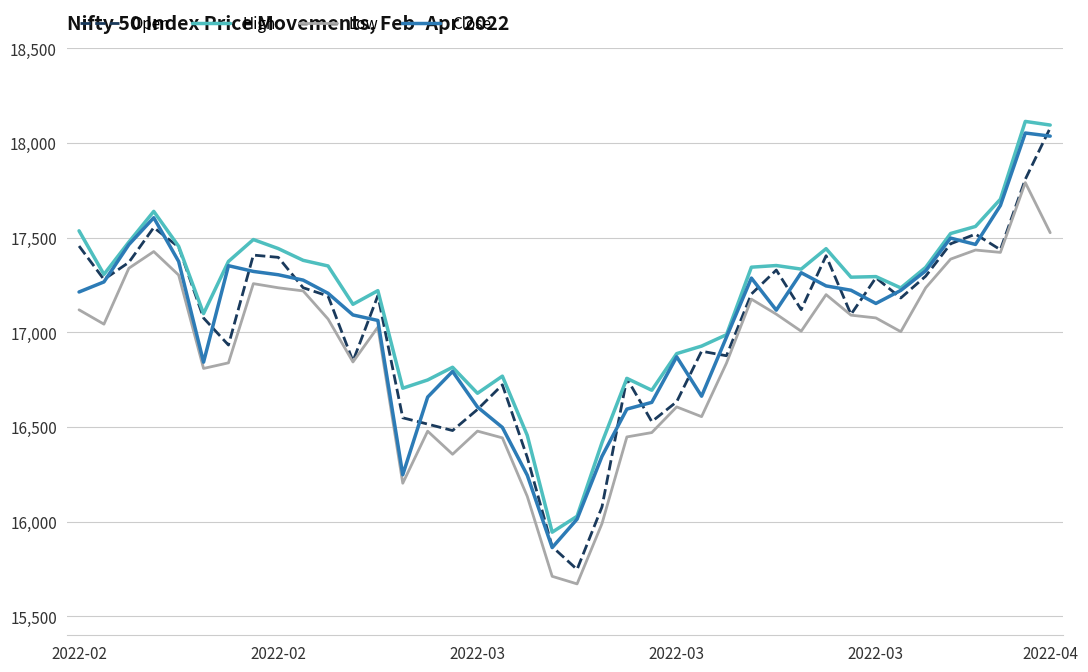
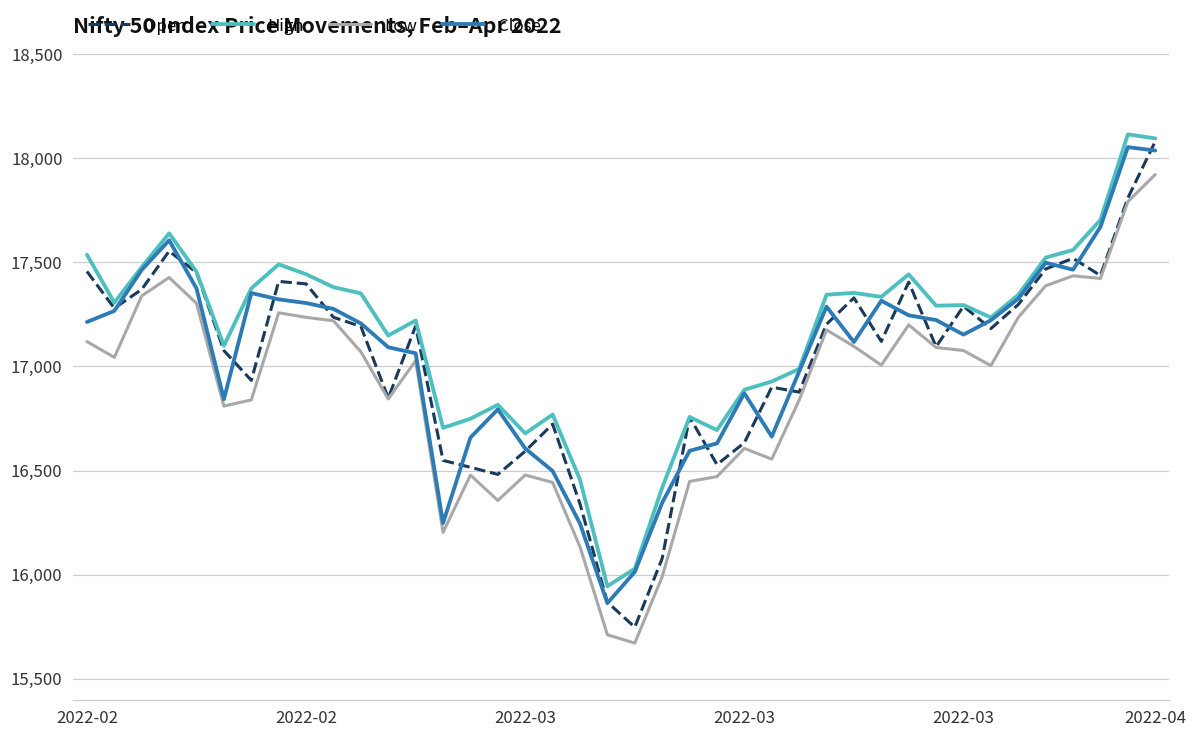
  {
    "Open": {
      "2022-04": "18,080"
    },
    "High": {
      "2022-04": "18,100"
    },
    "Low": {
-     "2022-04": "17,530"
+     "2022-04": "17,920"
    },
    "Close": {
      "2022-04": "18,040"
    }
  }
